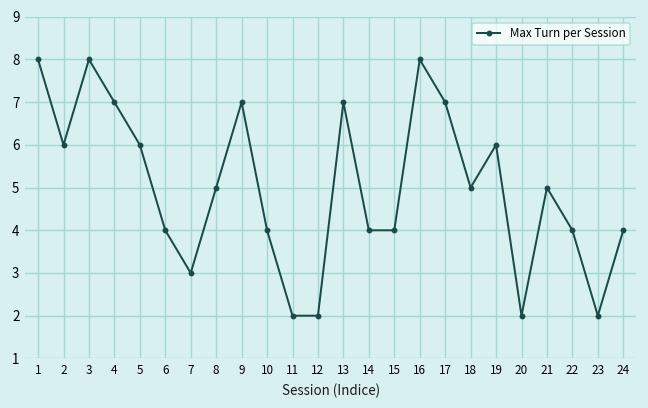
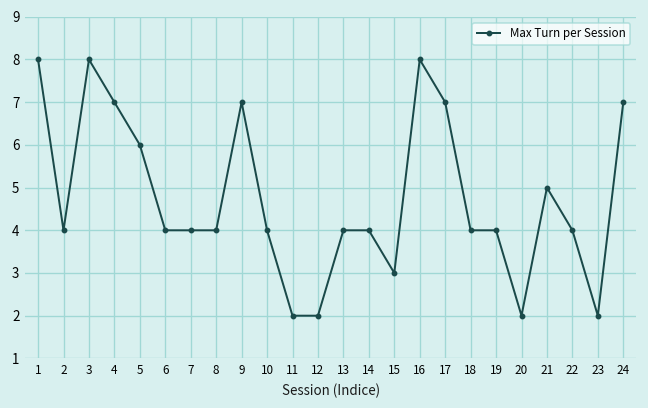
  {
    "1": 8,
-   "2": 6,
+   "2": 4,
    "3": 8,
    "4": 7,
    "5": 6,
    "6": 4,
-   "7": 3,
-   "8": 5,
+   "7": 4,
+   "8": 4,
    "9": 7,
    "10": 4,
    "11": 2,
    "12": 2,
-   "13": 7,
+   "13": 4,
    "14": 4,
-   "15": 4,
+   "15": 3,
    "16": 8,
    "17": 7,
-   "18": 5,
-   "19": 6,
+   "18": 4,
+   "19": 4,
    "20": 2,
    "21": 5,
    "22": 4,
    "23": 2,
-   "24": 4
+   "24": 7
  }
